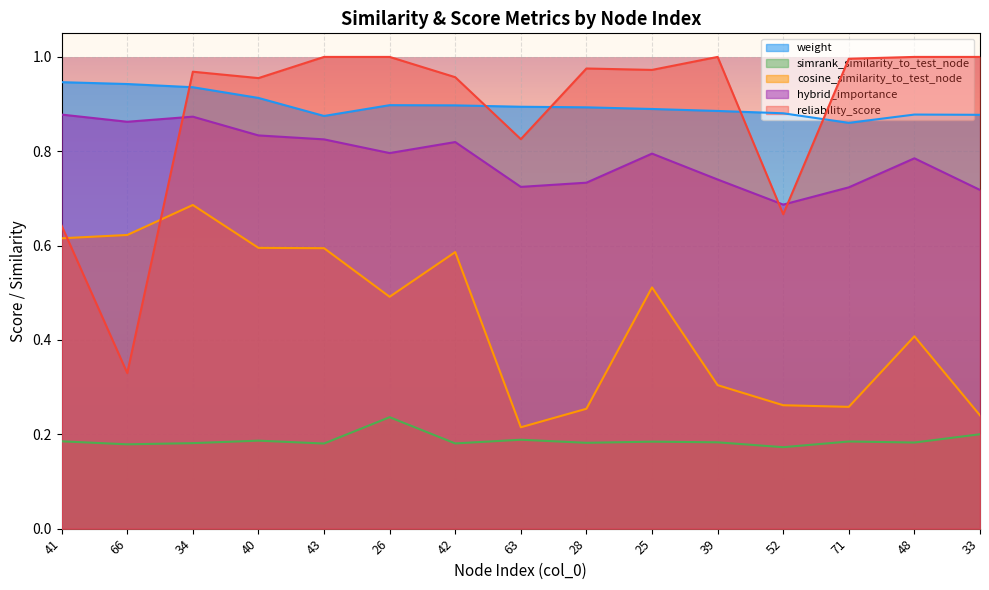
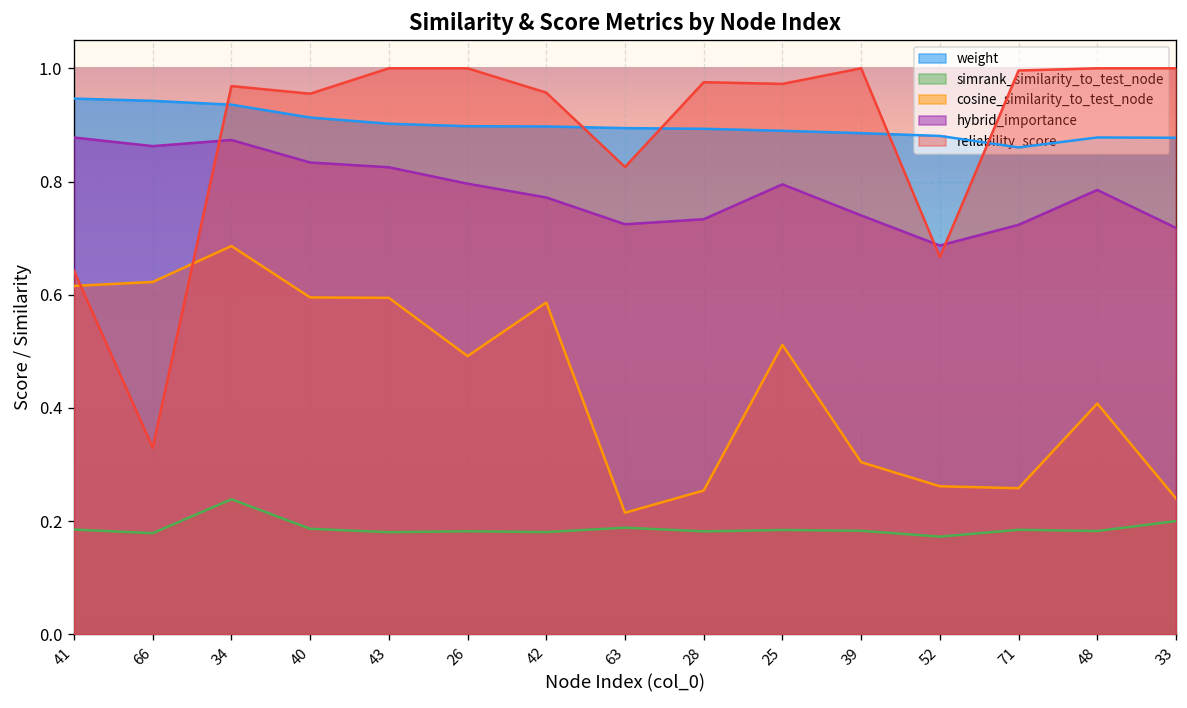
  {
    "weight": {
      "41": 0.95,
      "66": 0.94,
      "34": 0.94,
      "40": 0.91,
-     "43": 0.87,
+     "43": 0.90,
      "26": 0.90,
      "42": 0.90,
      "63": 0.89,
      "28": 0.89,
      "25": 0.89,
      "39": 0.89,
      "71": 0.86,
      "33": 0.88
    },
    "simrank_similarity_to_test_node": {
      "41": 0.19,
      "66": 0.18,
-     "34": 0.18,
+     "34": 0.24,
      "40": 0.19,
      "43": 0.18,
-     "26": 0.24,
+     "26": 0.18,
      "42": 0.18,
      "63": 0.19,
      "28": 0.18,
      "25": 0.18,
      "39": 0.18,
      "52": 0.17,
      "71": 0.18,
      "48": 0.18,
      "33": 0.20
    },
    "cosine_similarity_to_test_node": {
      "41": 0.62,
      "66": 0.62,
      "34": 0.69,
      "40": 0.60,
      "43": 0.59,
      "26": 0.49,
      "42": 0.59,
      "63": 0.21,
      "28": 0.25,
      "25": 0.51,
      "39": 0.30,
      "52": 0.26,
      "71": 0.26,
      "48": 0.41,
      "33": 0.24
    },
    "hybrid_importance": {
      "41": 0.88,
      "66": 0.86,
      "34": 0.87,
      "40": 0.83,
      "43": 0.83,
      "26": 0.80,
-     "42": 0.82,
+     "42": 0.77,
      "63": 0.72,
      "28": 0.73,
      "25": 0.80,
      "39": 0.74,
      "52": 0.69,
      "71": 0.72,
      "48": 0.79,
      "33": 0.72
    },
    "reliability_score": {
      "41": 0.64,
      "66": 0.33,
      "34": 0.97,
      "40": 0.96,
      "43": 1.00,
      "26": 1.00,
      "42": 0.96,
      "63": 0.83,
      "28": 0.98,
      "25": 0.97,
      "39": 1.00,
      "52": 0.67,
      "33": 1.00
    }
  }
